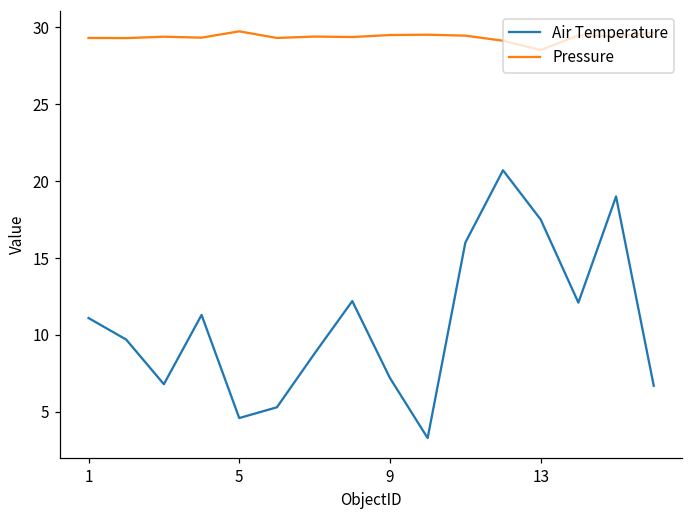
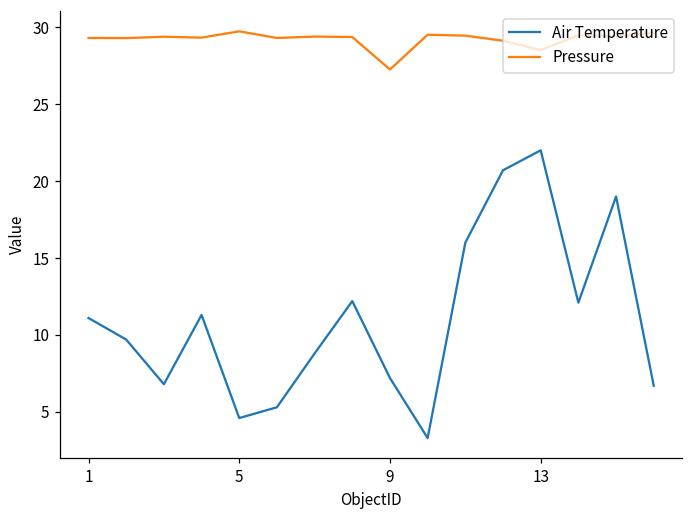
  {
    "Air Temperature": {
      "1": 11.1,
      "5": 4.6,
      "9": 7.2,
-     "13": 17.5
+     "13": 22.0
    },
    "Pressure": {
      "1": 29.3,
      "5": 29.7,
-     "9": 29.5
+     "9": 27.3
    }
  }
